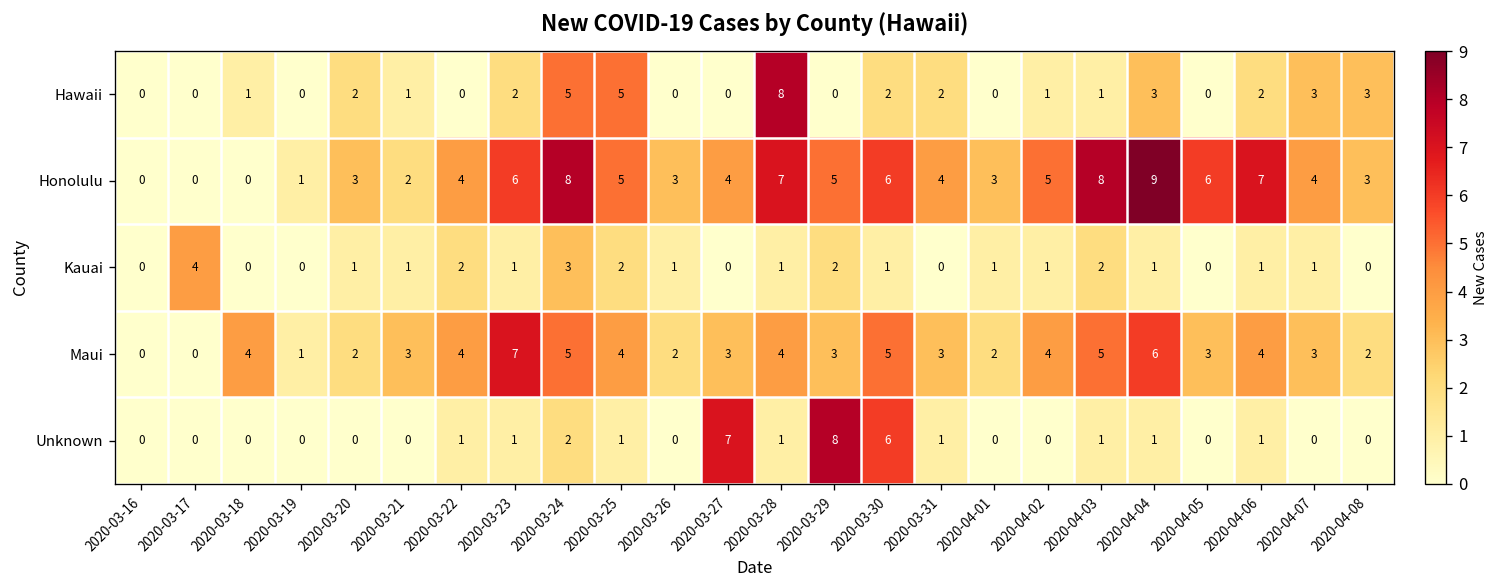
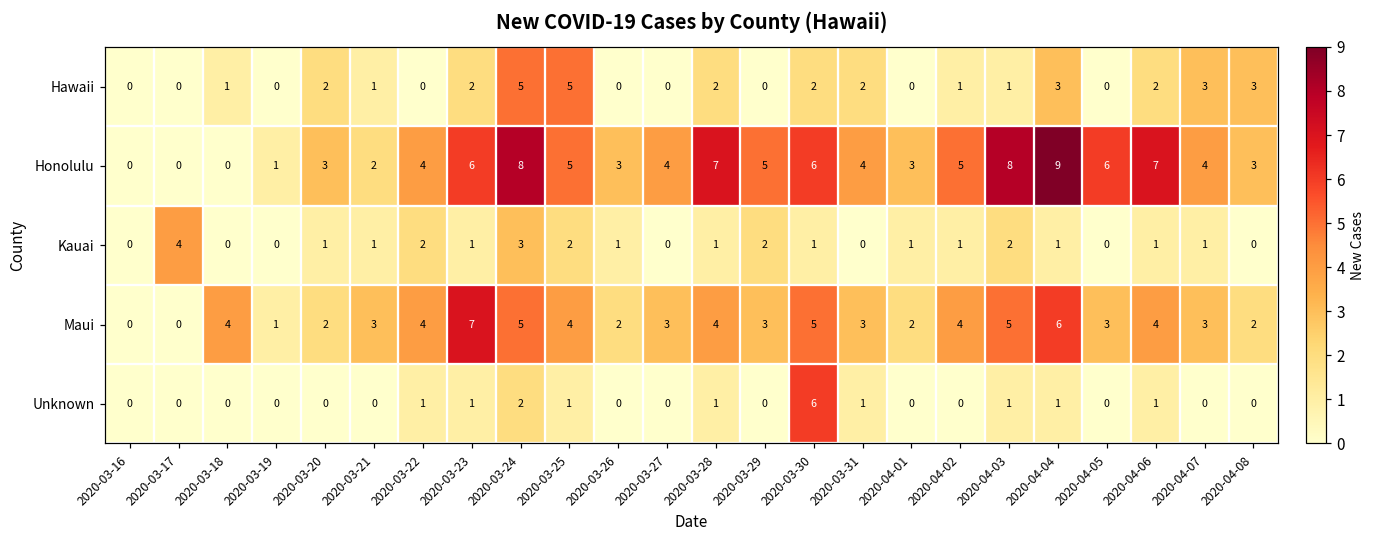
  {
    "Hawaii": {
      "2020-03-16": 0,
      "2020-03-17": 0,
      "2020-03-18": 1,
      "2020-03-19": 0,
      "2020-03-20": 2,
      "2020-03-21": 1,
      "2020-03-22": 0,
      "2020-03-23": 2,
      "2020-03-24": 5,
      "2020-03-25": 5,
      "2020-03-26": 0,
      "2020-03-27": 0,
-     "2020-03-28": 8,
+     "2020-03-28": 2,
      "2020-03-29": 0,
      "2020-03-30": 2,
      "2020-03-31": 2,
      "2020-04-01": 0,
      "2020-04-02": 1,
      "2020-04-03": 1,
      "2020-04-04": 3,
      "2020-04-05": 0,
      "2020-04-06": 2,
      "2020-04-07": 3,
      "2020-04-08": 3
    },
    "Honolulu": {
      "2020-03-16": 0,
      "2020-03-17": 0,
      "2020-03-18": 0,
      "2020-03-19": 1,
      "2020-03-20": 3,
      "2020-03-21": 2,
      "2020-03-22": 4,
      "2020-03-23": 6,
      "2020-03-24": 8,
      "2020-03-25": 5,
      "2020-03-26": 3,
      "2020-03-27": 4,
      "2020-03-28": 7,
      "2020-03-29": 5,
      "2020-03-30": 6,
      "2020-03-31": 4,
      "2020-04-01": 3,
      "2020-04-02": 5,
      "2020-04-03": 8,
      "2020-04-04": 9,
      "2020-04-05": 6,
      "2020-04-06": 7,
      "2020-04-07": 4,
      "2020-04-08": 3
    },
    "Kauai": {
      "2020-03-16": 0,
      "2020-03-17": 4,
      "2020-03-18": 0,
      "2020-03-19": 0,
      "2020-03-20": 1,
      "2020-03-21": 1,
      "2020-03-22": 2,
      "2020-03-23": 1,
      "2020-03-24": 3,
      "2020-03-25": 2,
      "2020-03-26": 1,
      "2020-03-27": 0,
      "2020-03-28": 1,
      "2020-03-29": 2,
      "2020-03-30": 1,
      "2020-03-31": 0,
      "2020-04-01": 1,
      "2020-04-02": 1,
      "2020-04-03": 2,
      "2020-04-04": 1,
      "2020-04-05": 0,
      "2020-04-06": 1,
      "2020-04-07": 1,
      "2020-04-08": 0
    },
    "Maui": {
      "2020-03-16": 0,
      "2020-03-17": 0,
      "2020-03-18": 4,
      "2020-03-19": 1,
      "2020-03-20": 2,
      "2020-03-21": 3,
      "2020-03-22": 4,
      "2020-03-23": 7,
      "2020-03-24": 5,
      "2020-03-25": 4,
      "2020-03-26": 2,
      "2020-03-27": 3,
      "2020-03-28": 4,
      "2020-03-29": 3,
      "2020-03-30": 5,
      "2020-03-31": 3,
      "2020-04-01": 2,
      "2020-04-02": 4,
      "2020-04-03": 5,
      "2020-04-04": 6,
      "2020-04-05": 3,
      "2020-04-06": 4,
      "2020-04-07": 3,
      "2020-04-08": 2
    },
    "Unknown": {
      "2020-03-16": 0,
      "2020-03-17": 0,
      "2020-03-18": 0,
      "2020-03-19": 0,
      "2020-03-20": 0,
      "2020-03-21": 0,
      "2020-03-22": 1,
      "2020-03-23": 1,
      "2020-03-24": 2,
      "2020-03-25": 1,
      "2020-03-26": 0,
-     "2020-03-27": 7,
+     "2020-03-27": 0,
      "2020-03-28": 1,
-     "2020-03-29": 8,
+     "2020-03-29": 0,
      "2020-03-30": 6,
      "2020-03-31": 1,
      "2020-04-01": 0,
      "2020-04-02": 0,
      "2020-04-03": 1,
      "2020-04-04": 1,
      "2020-04-05": 0,
      "2020-04-06": 1,
      "2020-04-07": 0,
      "2020-04-08": 0
    }
  }
